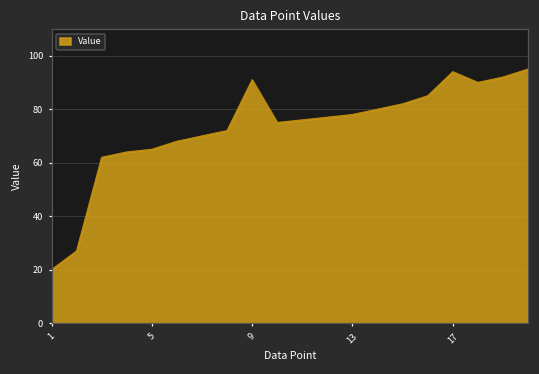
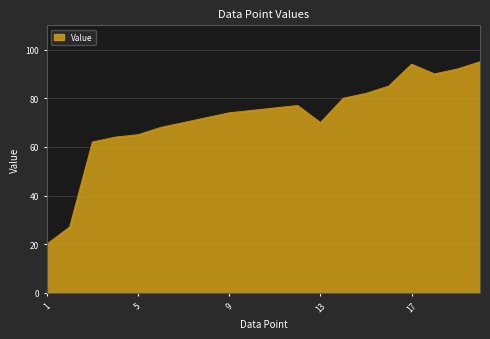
  {
    "1": 20,
    "5": 65,
-   "9": 91,
-   "13": 78,
+   "9": 74,
+   "13": 70,
    "17": 94
  }
